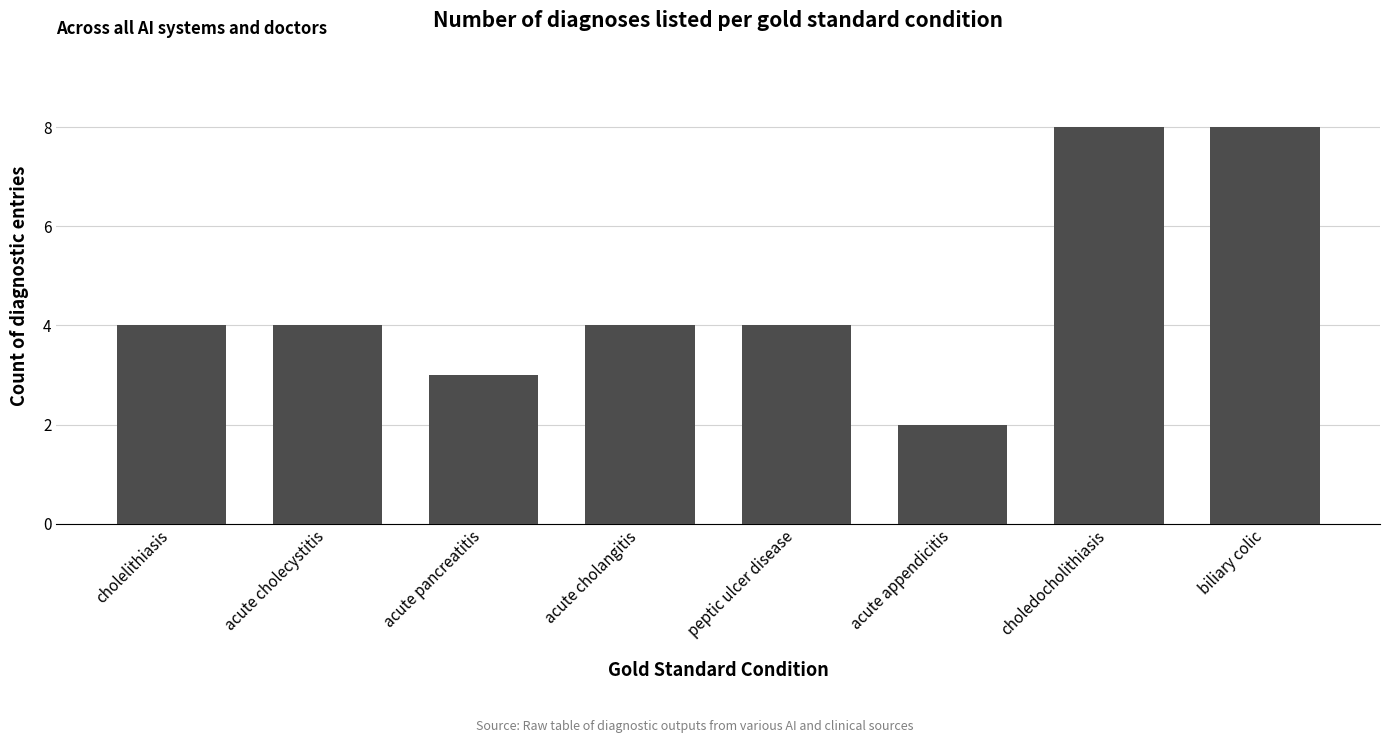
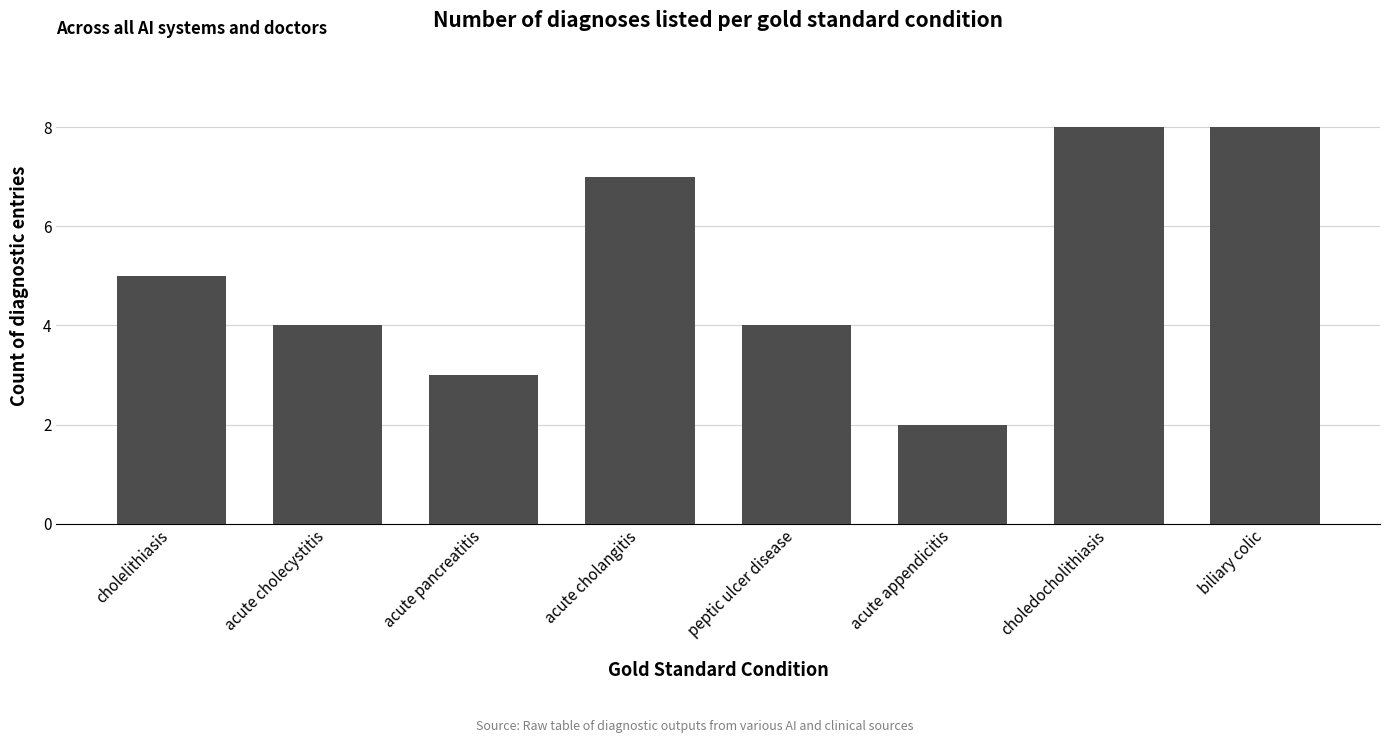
  {
-   "cholelithiasis": 4,
+   "cholelithiasis": 5,
    "acute cholecystitis": 4,
    "acute pancreatitis": 3,
-   "acute cholangitis": 4,
+   "acute cholangitis": 7,
    "peptic ulcer disease": 4,
    "acute appendicitis": 2,
    "choledocholithiasis": 8,
    "biliary colic": 8
  }
